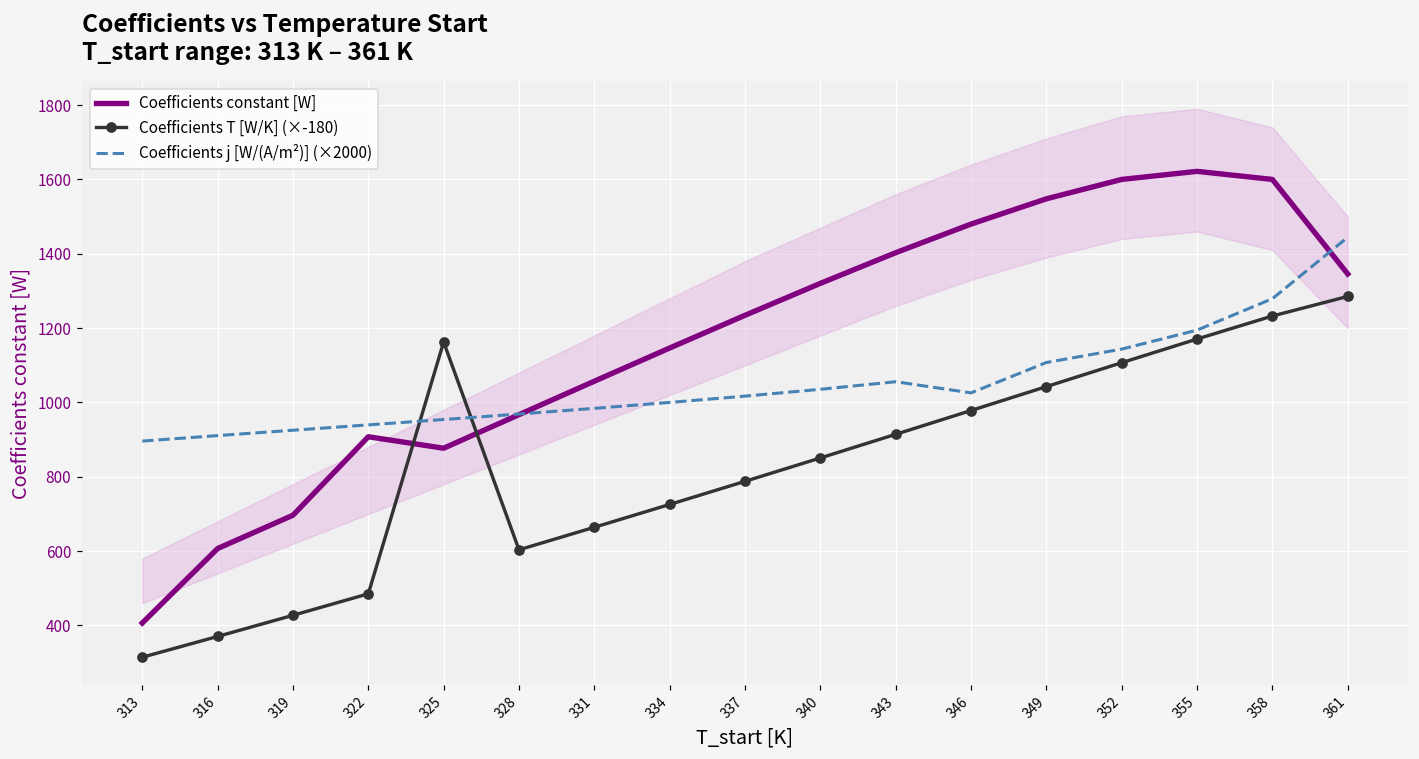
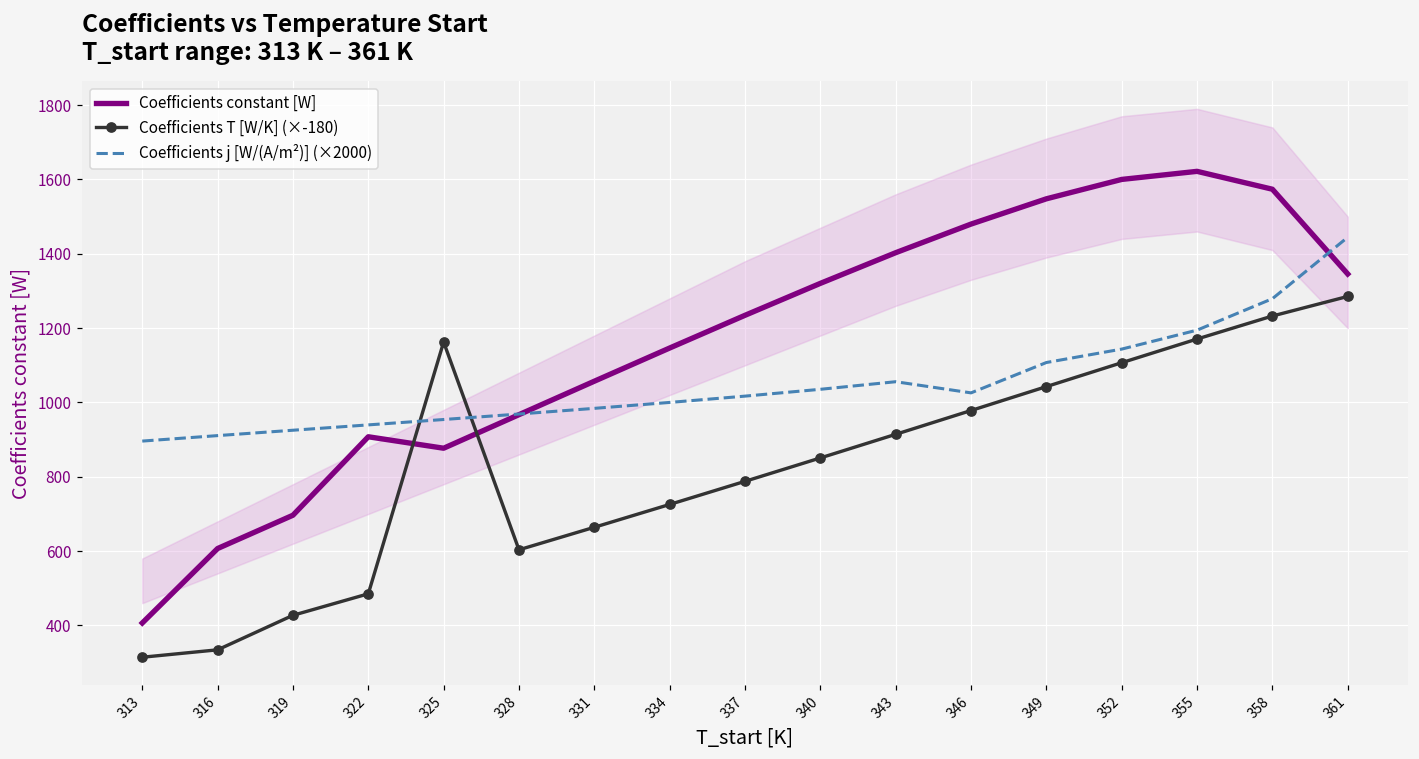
  {
    "Coefficients constant [W]": {
      "313": 410,
      "316": 610,
      "319": 700,
      "322": 910,
      "325": 880,
      "331": 1060,
      "334": 1150,
      "337": 1230,
      "340": 1320,
      "343": 1400,
      "346": 1480,
      "349": 1550,
      "352": 1600,
      "355": 1620,
-     "358": 1600,
+     "358": 1570,
      "361": 1350
    },
    "Coefficients T [W/K] (×-180)": {
      "313": 310,
-     "316": 370,
+     "316": 330,
      "319": 430,
      "322": 490,
      "325": 1160,
      "328": 600,
      "331": 660,
      "334": 730,
      "337": 790,
      "340": 850,
      "343": 910,
      "346": 980,
      "349": 1040,
      "352": 1110,
      "355": 1170,
      "358": 1230,
      "361": 1290
    },
    "Coefficients j [W/(A/m²)] (×2000)": {
      "313": 900,
      "316": 910,
      "319": 930,
      "322": 940,
      "325": 950,
      "331": 980,
      "334": 1000,
      "337": 1020,
      "340": 1040,
      "343": 1060,
      "346": 1030,
      "349": 1110,
      "352": 1140,
      "355": 1190,
      "358": 1280,
      "361": 1440
    }
  }
